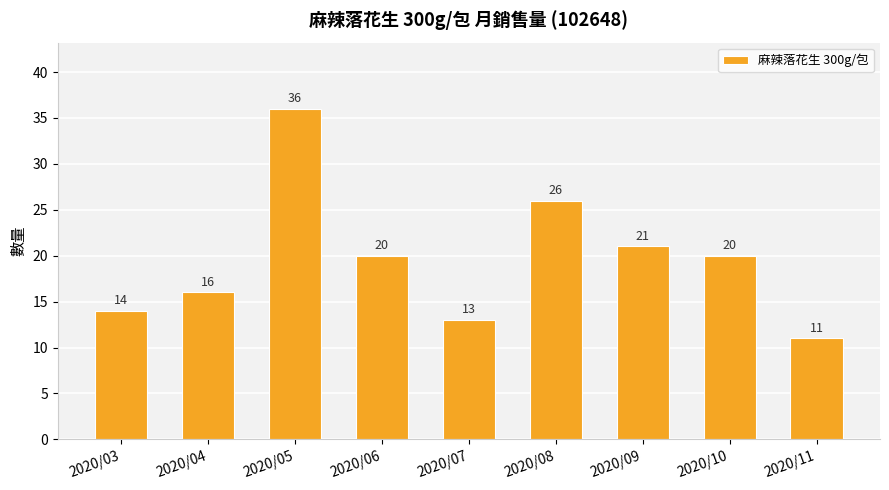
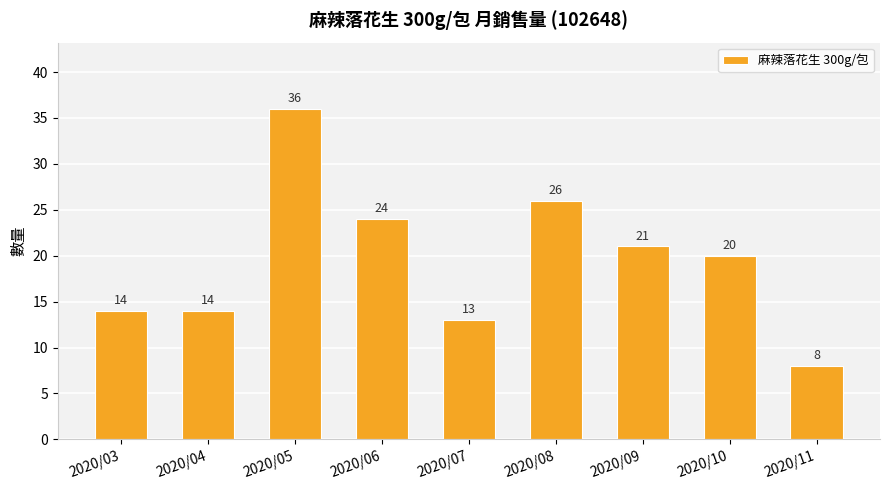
  {
    "2020/03": 14,
-   "2020/04": 16,
+   "2020/04": 14,
    "2020/05": 36,
-   "2020/06": 20,
+   "2020/06": 24,
    "2020/07": 13,
    "2020/08": 26,
    "2020/09": 21,
    "2020/10": 20,
-   "2020/11": 11
+   "2020/11": 8
  }
